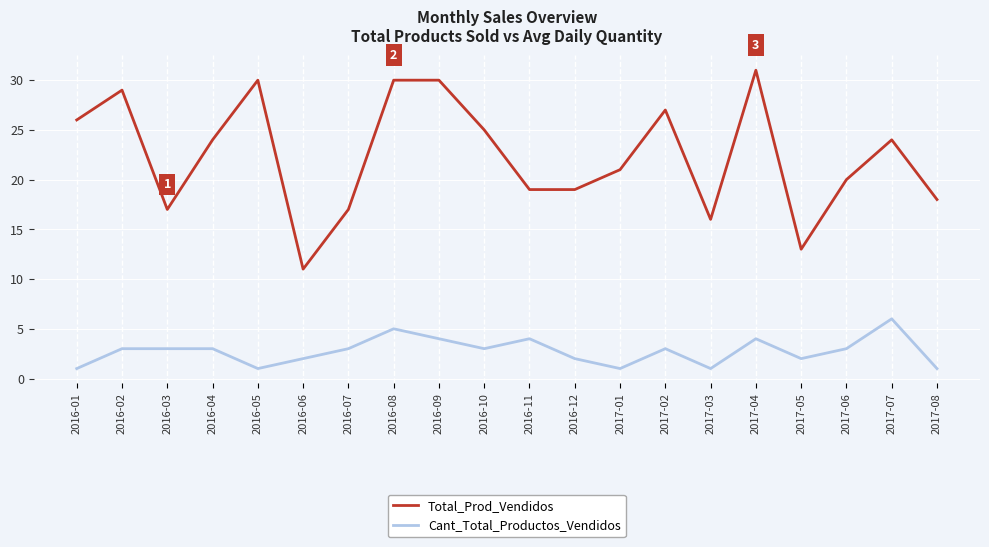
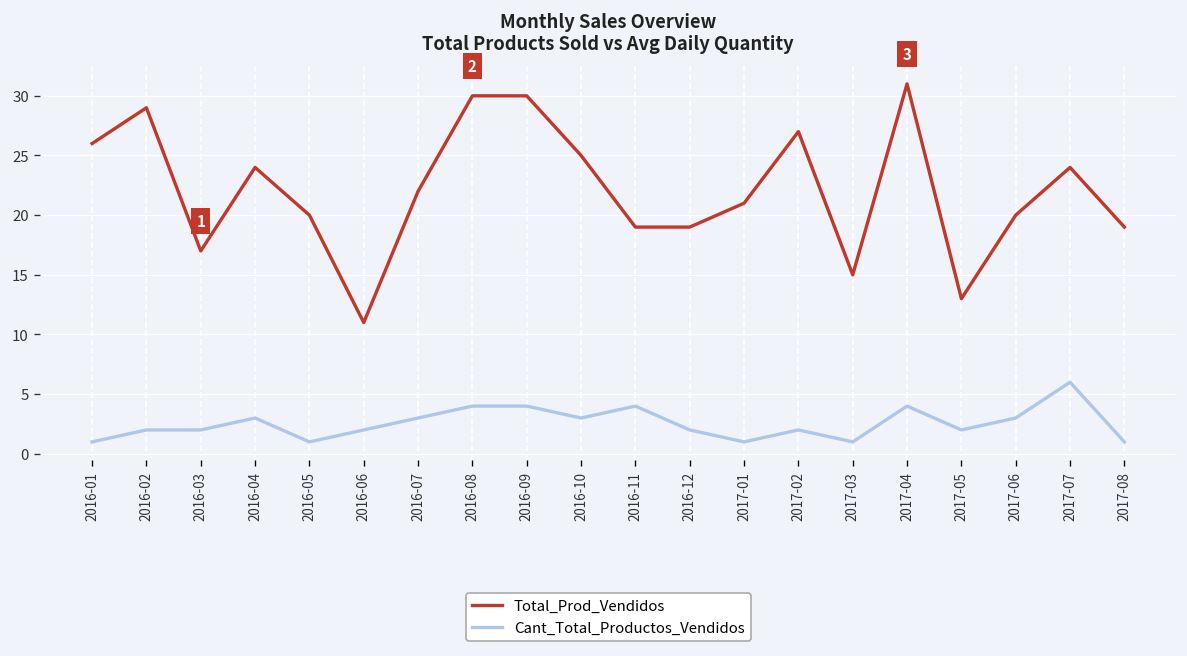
  {
    "Total_Prod_Vendidos": {
      "2016-01": 26,
      "2016-02": 29,
      "2016-04": 24,
-     "2016-05": 30,
+     "2016-05": 20,
      "2016-06": 11,
-     "2016-07": 17,
+     "2016-07": 22,
      "2016-09": 30,
      "2016-10": 25,
      "2016-11": 19,
      "2016-12": 19,
      "2017-01": 21,
      "2017-02": 27,
-     "2017-03": 16,
+     "2017-03": 15,
      "2017-05": 13,
      "2017-06": 20,
      "2017-07": 24,
-     "2017-08": 18
+     "2017-08": 19
    },
    "Cant_Total_Productos_Vendidos": {
      "2016-01": 1,
-     "2016-02": 3,
-     "2016-03": 3,
+     "2016-02": 2,
+     "2016-03": 2,
      "2016-04": 3,
      "2016-05": 1,
      "2016-06": 2,
      "2016-07": 3,
-     "2016-08": 5,
+     "2016-08": 4,
      "2016-09": 4,
      "2016-10": 3,
      "2016-11": 4,
      "2016-12": 2,
      "2017-01": 1,
-     "2017-02": 3,
+     "2017-02": 2,
      "2017-03": 1,
      "2017-04": 4,
      "2017-05": 2,
      "2017-06": 3,
      "2017-07": 6,
      "2017-08": 1
    }
  }
